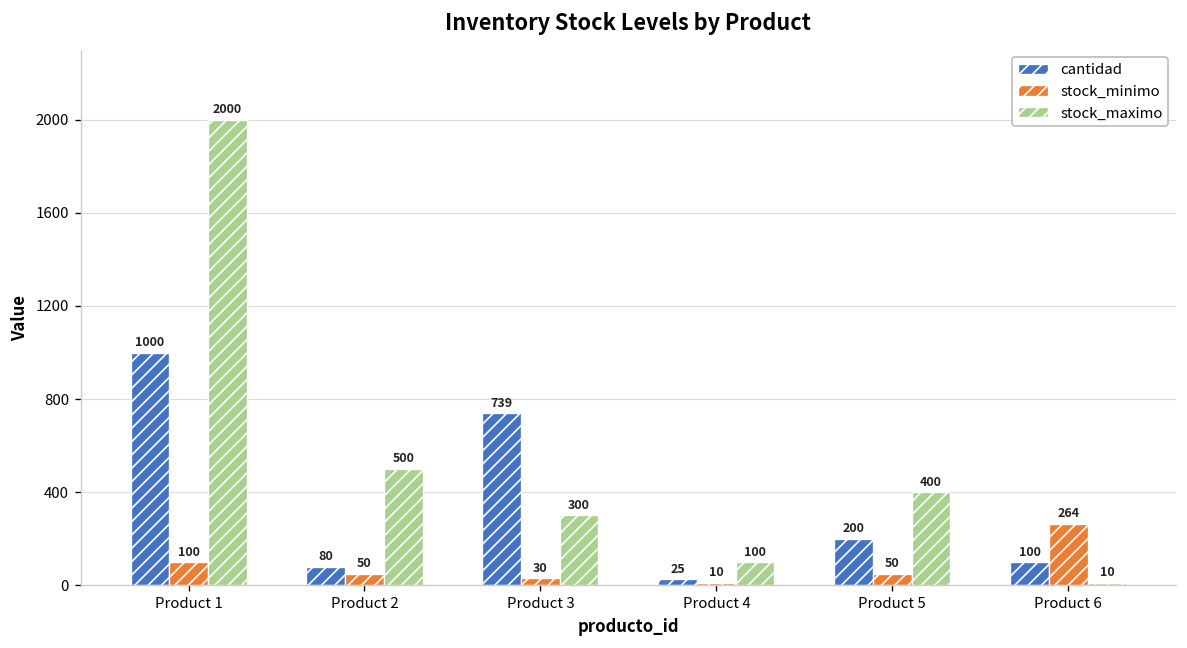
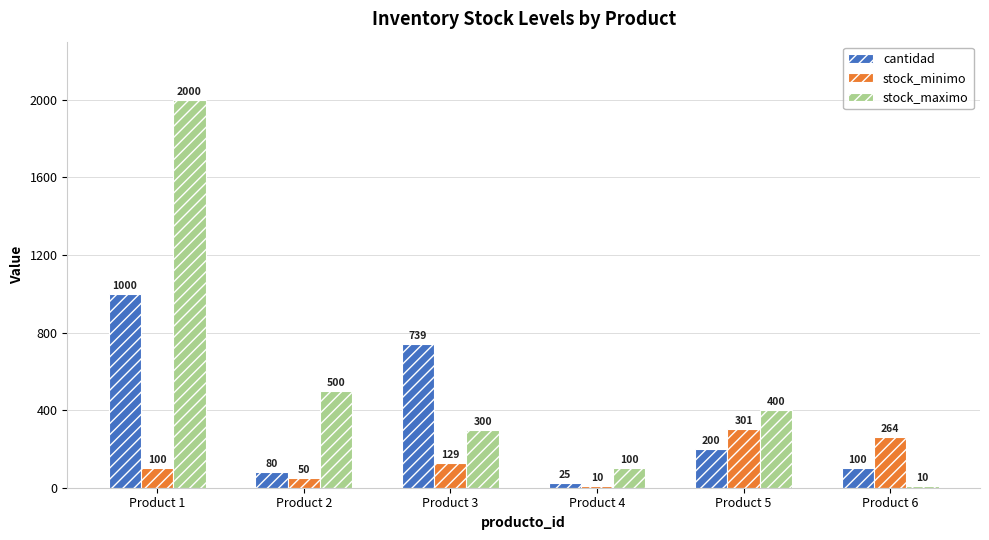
  {
    "cantidad": {
      "Product 1": 1000,
      "Product 2": 80,
      "Product 3": 739,
      "Product 4": 25,
      "Product 5": 200,
      "Product 6": 100
    },
    "stock_minimo": {
      "Product 1": 100,
      "Product 2": 50,
-     "Product 3": 30,
+     "Product 3": 129,
      "Product 4": 10,
-     "Product 5": 50,
+     "Product 5": 301,
      "Product 6": 264
    },
    "stock_maximo": {
      "Product 1": 2000,
      "Product 2": 500,
      "Product 3": 300,
      "Product 4": 100,
      "Product 5": 400,
      "Product 6": 10
    }
  }
